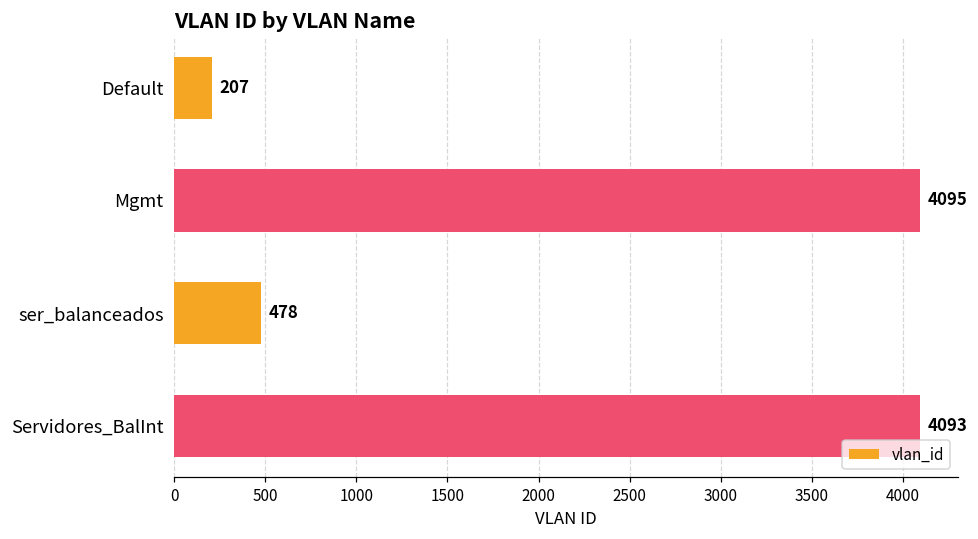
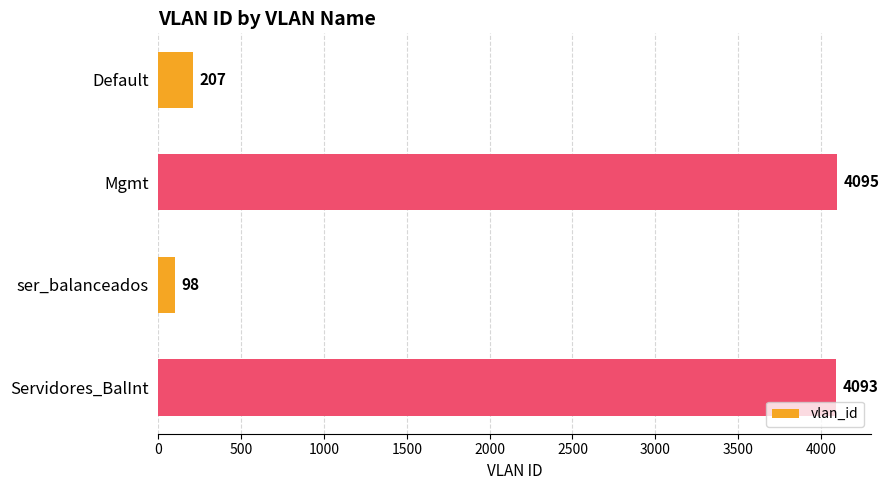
  {
    "Default": 207,
    "Mgmt": 4095,
-   "ser_balanceados": 478,
+   "ser_balanceados": 98,
    "Servidores_BalInt": 4093
  }
